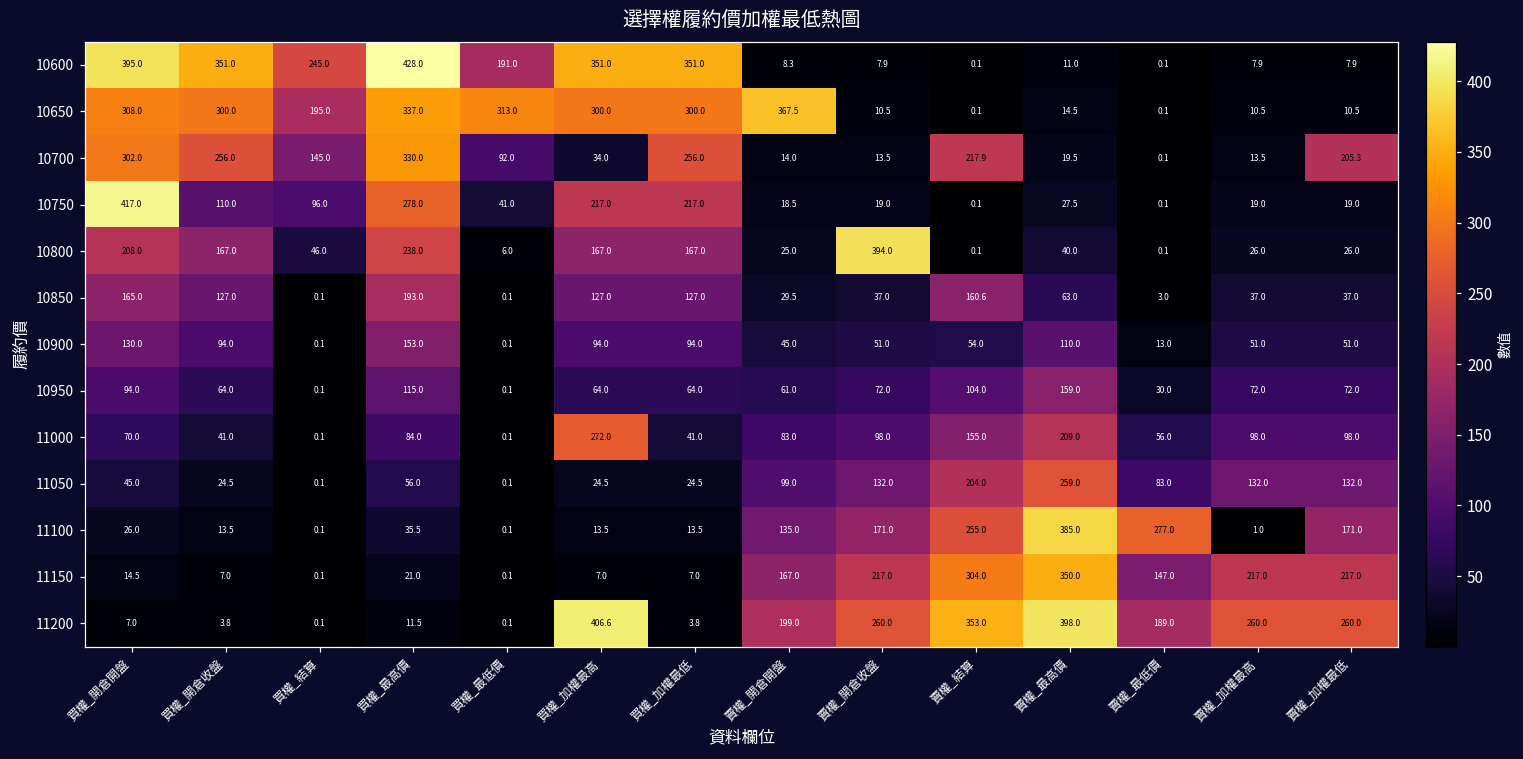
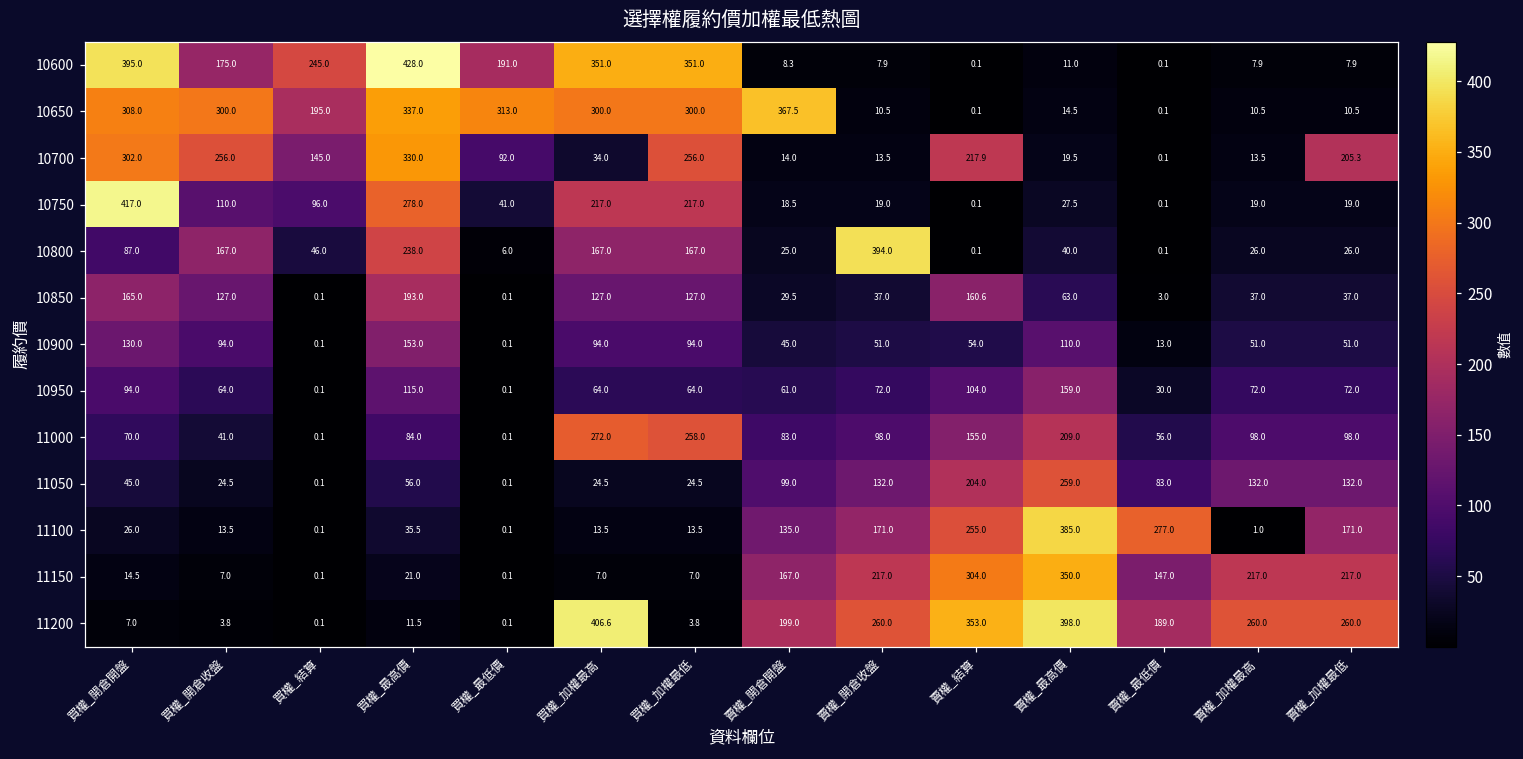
  {
    "10600": {
      "買權_開倉開盤": 395.0,
-     "買權_開倉收盤": 351.0,
+     "買權_開倉收盤": 175.0,
      "買權_結算": 245.0,
      "買權_最高價": 428.0,
      "買權_最低價": 191.0,
      "買權_加權最高": 351.0,
      "買權_加權最低": 351.0,
      "賣權_開倉開盤": 8.3,
      "賣權_開倉收盤": 7.9,
      "賣權_結算": 0.1,
      "賣權_最高價": 11.0,
      "賣權_最低價": 0.1,
      "賣權_加權最高": 7.9,
      "賣權_加權最低": 7.9
    },
    "10650": {
      "買權_開倉開盤": 308.0,
      "買權_開倉收盤": 300.0,
      "買權_結算": 195.0,
      "買權_最高價": 337.0,
      "買權_最低價": 313.0,
      "買權_加權最高": 300.0,
      "買權_加權最低": 300.0,
      "賣權_開倉開盤": 367.5,
      "賣權_開倉收盤": 10.5,
      "賣權_結算": 0.1,
      "賣權_最高價": 14.5,
      "賣權_最低價": 0.1,
      "賣權_加權最高": 10.5,
      "賣權_加權最低": 10.5
    },
    "10700": {
      "買權_開倉開盤": 302.0,
      "買權_開倉收盤": 256.0,
      "買權_結算": 145.0,
      "買權_最高價": 330.0,
      "買權_最低價": 92.0,
      "買權_加權最高": 34.0,
      "買權_加權最低": 256.0,
      "賣權_開倉開盤": 14.0,
      "賣權_開倉收盤": 13.5,
      "賣權_結算": 217.9,
      "賣權_最高價": 19.5,
      "賣權_最低價": 0.1,
      "賣權_加權最高": 13.5,
      "賣權_加權最低": 205.3
    },
    "10750": {
      "買權_開倉開盤": 417.0,
      "買權_開倉收盤": 110.0,
      "買權_結算": 96.0,
      "買權_最高價": 278.0,
      "買權_最低價": 41.0,
      "買權_加權最高": 217.0,
      "買權_加權最低": 217.0,
      "賣權_開倉開盤": 18.5,
      "賣權_開倉收盤": 19.0,
      "賣權_結算": 0.1,
      "賣權_最高價": 27.5,
      "賣權_最低價": 0.1,
      "賣權_加權最高": 19.0,
      "賣權_加權最低": 19.0
    },
    "10800": {
-     "買權_開倉開盤": 208.0,
+     "買權_開倉開盤": 87.0,
      "買權_開倉收盤": 167.0,
      "買權_結算": 46.0,
      "買權_最高價": 238.0,
      "買權_最低價": 6.0,
      "買權_加權最高": 167.0,
      "買權_加權最低": 167.0,
      "賣權_開倉開盤": 25.0,
      "賣權_開倉收盤": 394.0,
      "賣權_結算": 0.1,
      "賣權_最高價": 40.0,
      "賣權_最低價": 0.1,
      "賣權_加權最高": 26.0,
      "賣權_加權最低": 26.0
    },
    "10850": {
      "買權_開倉開盤": 165.0,
      "買權_開倉收盤": 127.0,
      "買權_結算": 0.1,
      "買權_最高價": 193.0,
      "買權_最低價": 0.1,
      "買權_加權最高": 127.0,
      "買權_加權最低": 127.0,
      "賣權_開倉開盤": 29.5,
      "賣權_開倉收盤": 37.0,
      "賣權_結算": 160.6,
      "賣權_最高價": 63.0,
      "賣權_最低價": 3.0,
      "賣權_加權最高": 37.0,
      "賣權_加權最低": 37.0
    },
    "10900": {
      "買權_開倉開盤": 130.0,
      "買權_開倉收盤": 94.0,
      "買權_結算": 0.1,
      "買權_最高價": 153.0,
      "買權_最低價": 0.1,
      "買權_加權最高": 94.0,
      "買權_加權最低": 94.0,
      "賣權_開倉開盤": 45.0,
      "賣權_開倉收盤": 51.0,
      "賣權_結算": 54.0,
      "賣權_最高價": 110.0,
      "賣權_最低價": 13.0,
      "賣權_加權最高": 51.0,
      "賣權_加權最低": 51.0
    },
    "10950": {
      "買權_開倉開盤": 94.0,
      "買權_開倉收盤": 64.0,
      "買權_結算": 0.1,
      "買權_最高價": 115.0,
      "買權_最低價": 0.1,
      "買權_加權最高": 64.0,
      "買權_加權最低": 64.0,
      "賣權_開倉開盤": 61.0,
      "賣權_開倉收盤": 72.0,
      "賣權_結算": 104.0,
      "賣權_最高價": 159.0,
      "賣權_最低價": 30.0,
      "賣權_加權最高": 72.0,
      "賣權_加權最低": 72.0
    },
    "11000": {
      "買權_開倉開盤": 70.0,
      "買權_開倉收盤": 41.0,
      "買權_結算": 0.1,
      "買權_最高價": 84.0,
      "買權_最低價": 0.1,
      "買權_加權最高": 272.0,
-     "買權_加權最低": 41.0,
+     "買權_加權最低": 258.0,
      "賣權_開倉開盤": 83.0,
      "賣權_開倉收盤": 98.0,
      "賣權_結算": 155.0,
      "賣權_最高價": 209.0,
      "賣權_最低價": 56.0,
      "賣權_加權最高": 98.0,
      "賣權_加權最低": 98.0
    },
    "11050": {
      "買權_開倉開盤": 45.0,
      "買權_開倉收盤": 24.5,
      "買權_結算": 0.1,
      "買權_最高價": 56.0,
      "買權_最低價": 0.1,
      "買權_加權最高": 24.5,
      "買權_加權最低": 24.5,
      "賣權_開倉開盤": 99.0,
      "賣權_開倉收盤": 132.0,
      "賣權_結算": 204.0,
      "賣權_最高價": 259.0,
      "賣權_最低價": 83.0,
      "賣權_加權最高": 132.0,
      "賣權_加權最低": 132.0
    },
    "11100": {
      "買權_開倉開盤": 26.0,
      "買權_開倉收盤": 13.5,
      "買權_結算": 0.1,
      "買權_最高價": 35.5,
      "買權_最低價": 0.1,
      "買權_加權最高": 13.5,
      "買權_加權最低": 13.5,
      "賣權_開倉開盤": 135.0,
      "賣權_開倉收盤": 171.0,
      "賣權_結算": 255.0,
      "賣權_最高價": 385.0,
      "賣權_最低價": 277.0,
      "賣權_加權最高": 1.0,
      "賣權_加權最低": 171.0
    },
    "11150": {
      "買權_開倉開盤": 14.5,
      "買權_開倉收盤": 7.0,
      "買權_結算": 0.1,
      "買權_最高價": 21.0,
      "買權_最低價": 0.1,
      "買權_加權最高": 7.0,
      "買權_加權最低": 7.0,
      "賣權_開倉開盤": 167.0,
      "賣權_開倉收盤": 217.0,
      "賣權_結算": 304.0,
      "賣權_最高價": 350.0,
      "賣權_最低價": 147.0,
      "賣權_加權最高": 217.0,
      "賣權_加權最低": 217.0
    },
    "11200": {
      "買權_開倉開盤": 7.0,
      "買權_開倉收盤": 3.8,
      "買權_結算": 0.1,
      "買權_最高價": 11.5,
      "買權_最低價": 0.1,
      "買權_加權最高": 406.6,
      "買權_加權最低": 3.8,
      "賣權_開倉開盤": 199.0,
      "賣權_開倉收盤": 260.0,
      "賣權_結算": 353.0,
      "賣權_最高價": 398.0,
      "賣權_最低價": 189.0,
      "賣權_加權最高": 260.0,
      "賣權_加權最低": 260.0
    }
  }
